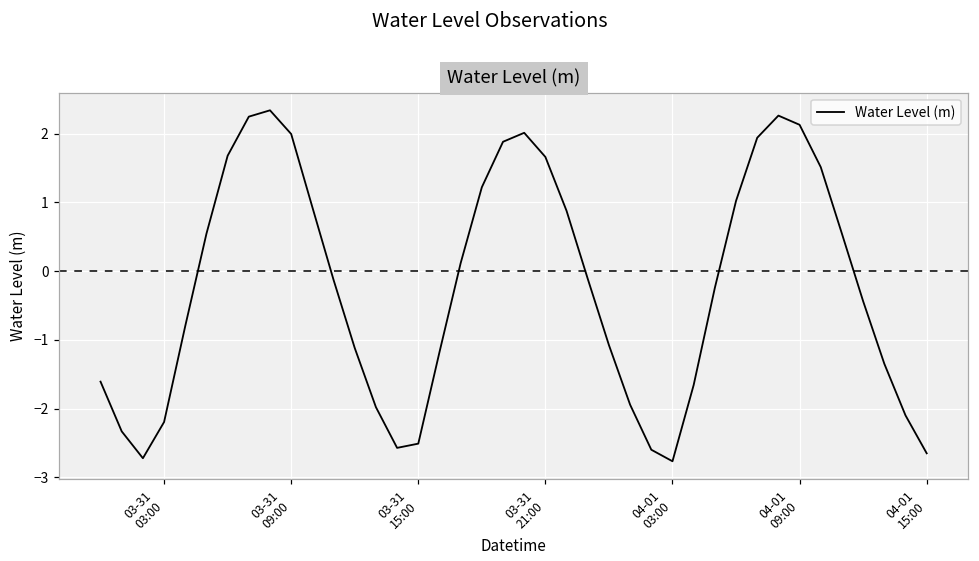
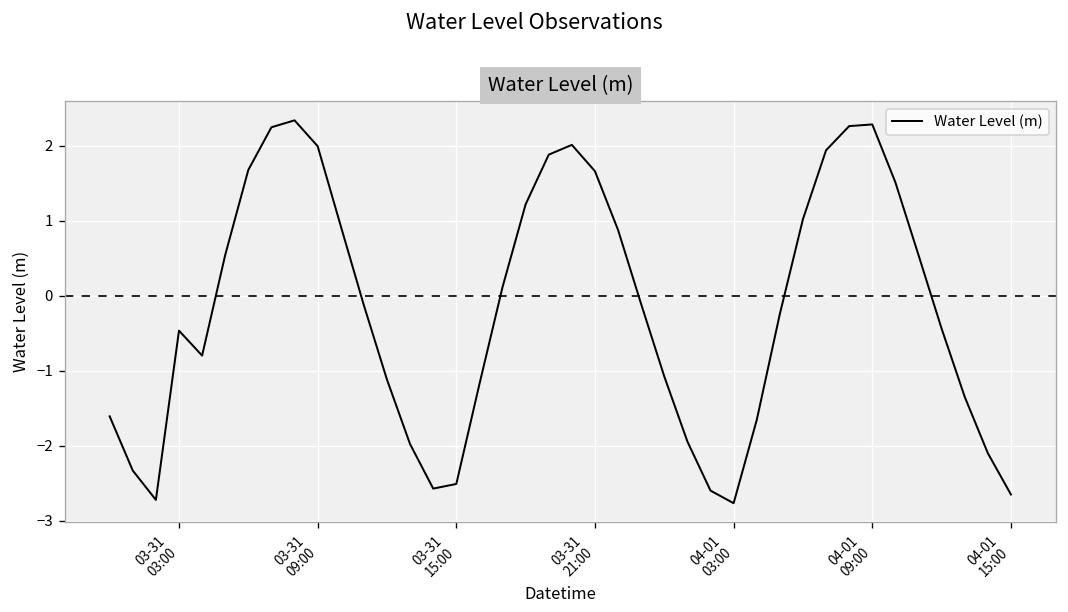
  {
-   "03-31 03:00": -2.2,
+   "03-31 03:00": -0.5,
    "03-31 09:00": 2.0,
    "03-31 15:00": -2.5,
    "03-31 21:00": 1.7,
    "04-01 03:00": -2.8,
-   "04-01 09:00": 2.1,
+   "04-01 09:00": 2.3,
    "04-01 15:00": -2.7
  }
